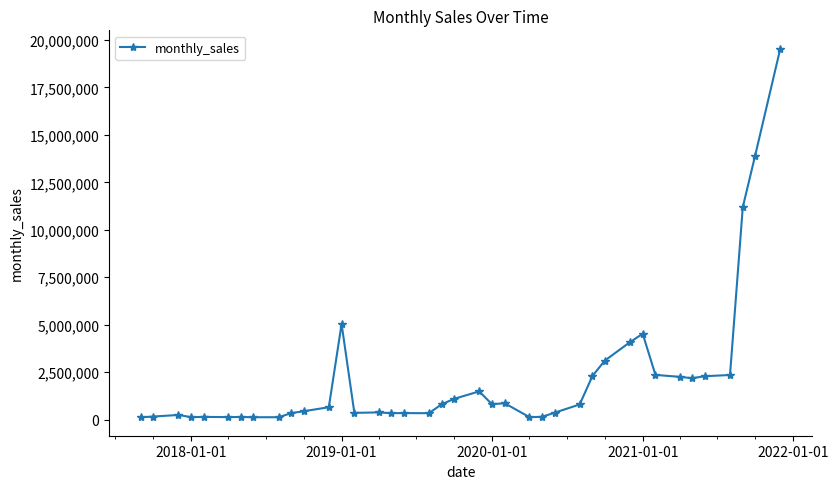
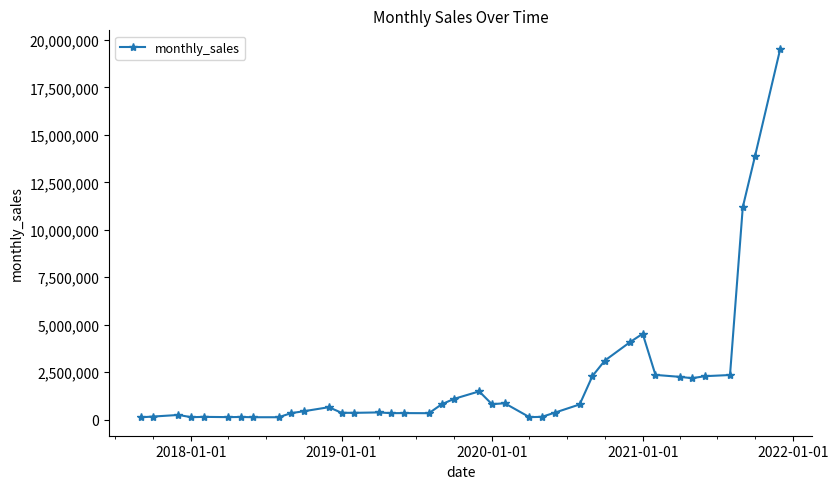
  {
    "2018-01-01": "100,000",
-   "2019-01-01": "5,000,000",
+   "2019-01-01": "400,000",
    "2020-01-01": "800,000",
    "2021-01-01": "4,500,000"
  }
